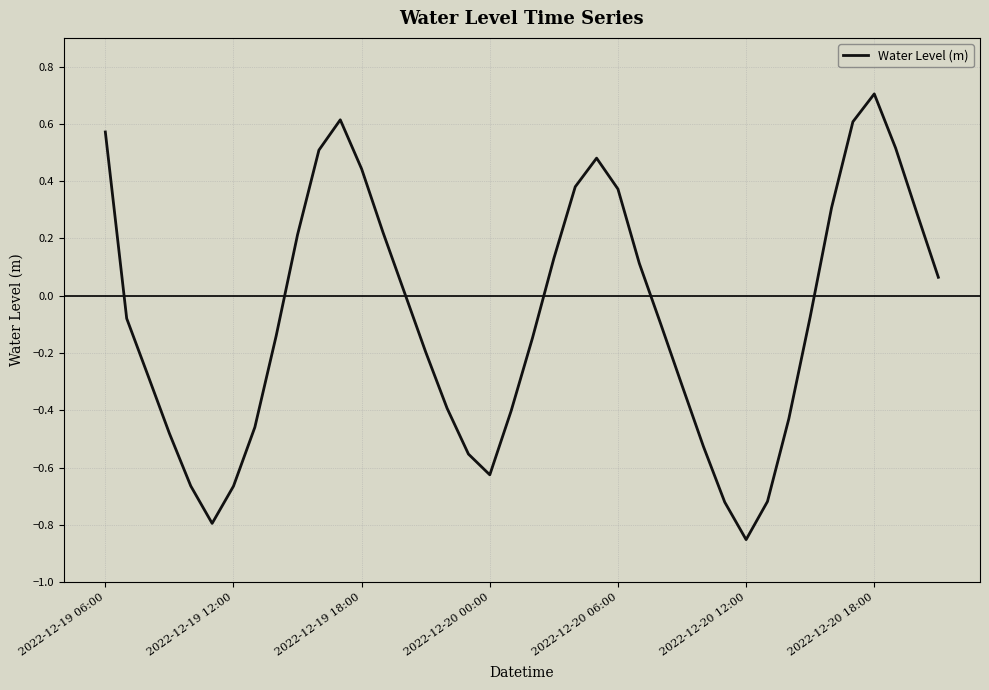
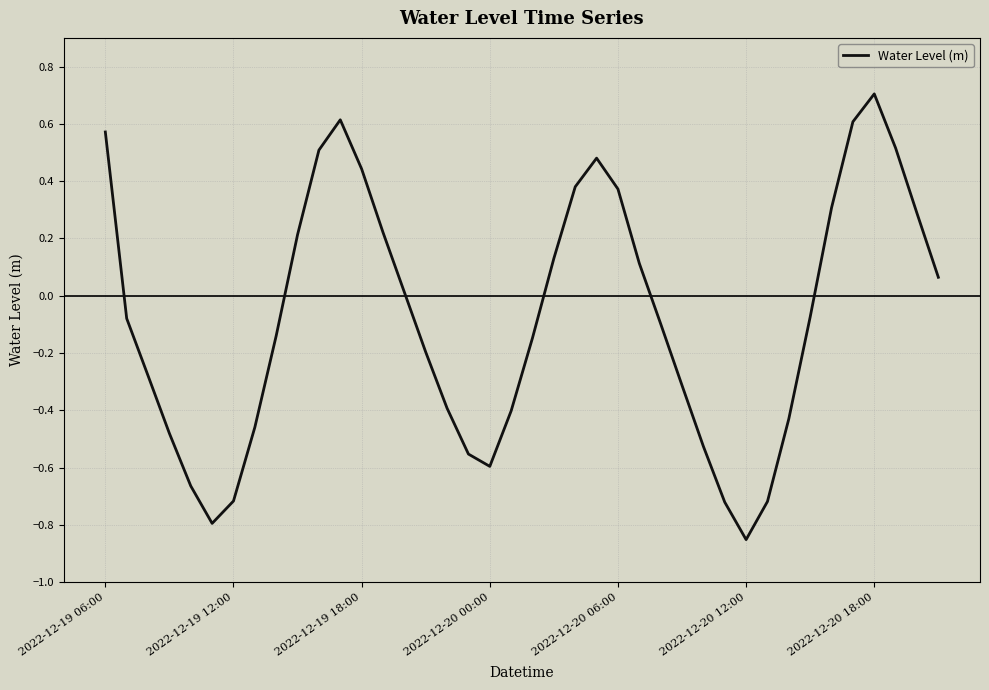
  {
    "2022-12-19 06:00": 0.57,
-   "2022-12-19 12:00": -0.66,
+   "2022-12-19 12:00": -0.72,
    "2022-12-19 18:00": 0.44,
-   "2022-12-20 00:00": -0.63,
+   "2022-12-20 00:00": -0.60,
    "2022-12-20 06:00": 0.37,
    "2022-12-20 12:00": -0.85,
    "2022-12-20 18:00": 0.70
  }
